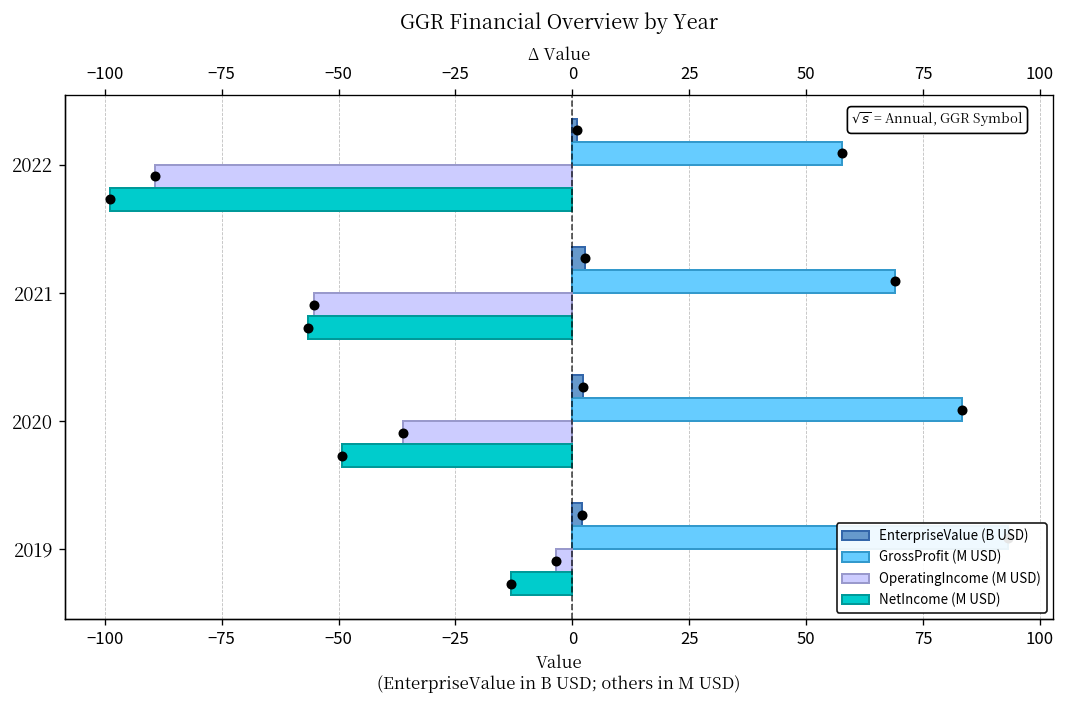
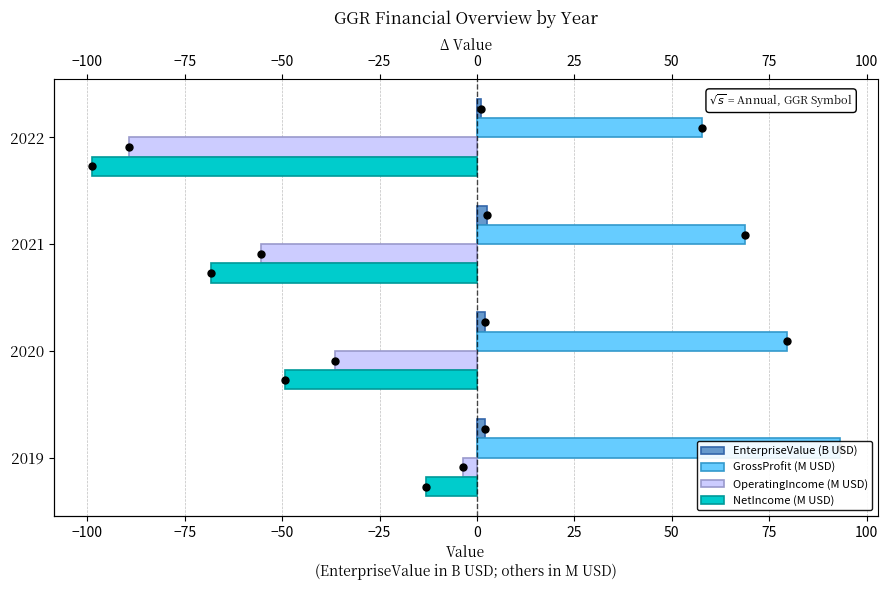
  {
    "EnterpriseValue (B USD)": {
      "2022": 1,
      "2021": 3,
      "2020": 2,
      "2019": 2
    },
    "GrossProfit (M USD)": {
      "2022": 58,
      "2021": 69,
-     "2020": 83
+     "2020": 79
    },
    "OperatingIncome (M USD)": {
      "2022": -89,
      "2021": -55,
      "2020": -36,
      "2019": -4
    },
    "NetIncome (M USD)": {
      "2022": -99,
-     "2021": -56,
+     "2021": -68,
      "2020": -49,
      "2019": -13
    }
  }
